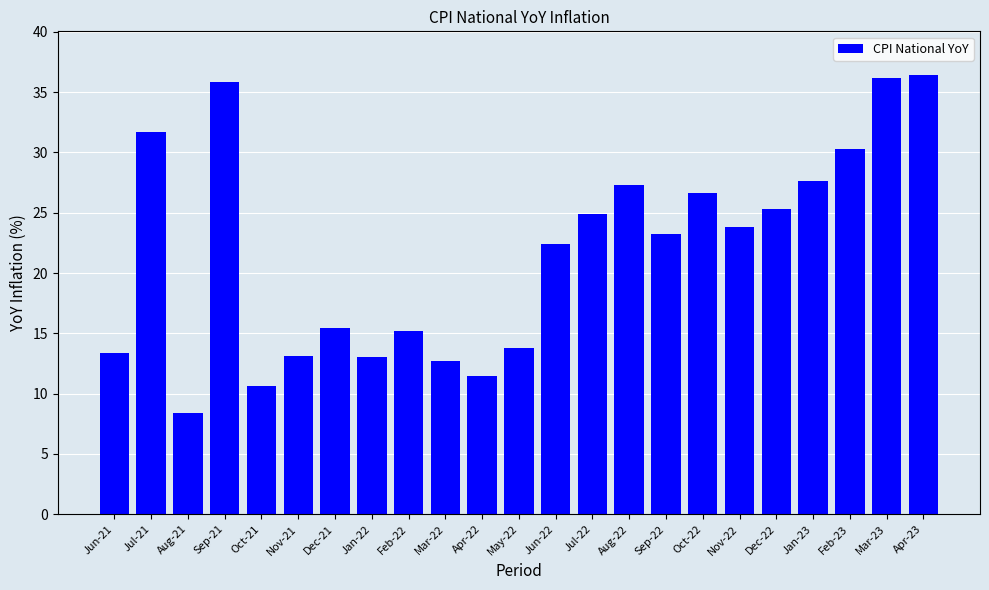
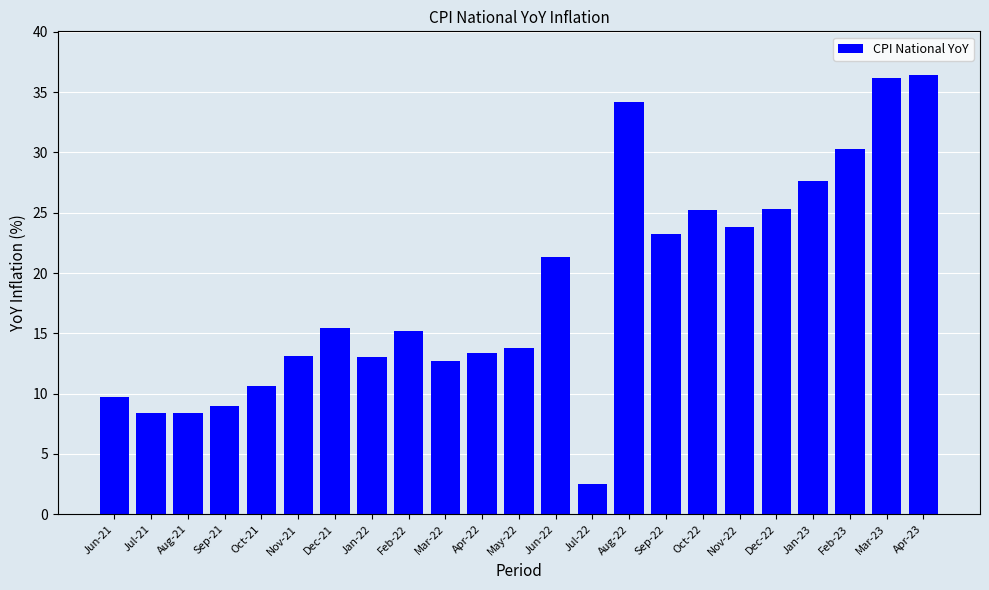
  {
-   "Jun-21": 13.4,
-   "Jul-21": 31.7,
+   "Jun-21": 9.7,
+   "Jul-21": 8.4,
    "Aug-21": 8.4,
-   "Sep-21": 35.8,
+   "Sep-21": 9.0,
    "Oct-21": 10.6,
    "Nov-21": 13.1,
    "Dec-21": 15.4,
    "Jan-22": 13.0,
    "Feb-22": 15.2,
    "Mar-22": 12.7,
-   "Apr-22": 11.5,
+   "Apr-22": 13.4,
    "May-22": 13.8,
-   "Jun-22": 22.4,
-   "Jul-22": 24.9,
-   "Aug-22": 27.3,
+   "Jun-22": 21.3,
+   "Jul-22": 2.5,
+   "Aug-22": 34.2,
    "Sep-22": 23.2,
-   "Oct-22": 26.6,
+   "Oct-22": 25.2,
    "Nov-22": 23.8,
    "Dec-22": 25.3,
    "Jan-23": 27.6,
    "Feb-23": 30.3,
    "Mar-23": 36.2,
    "Apr-23": 36.4
  }
